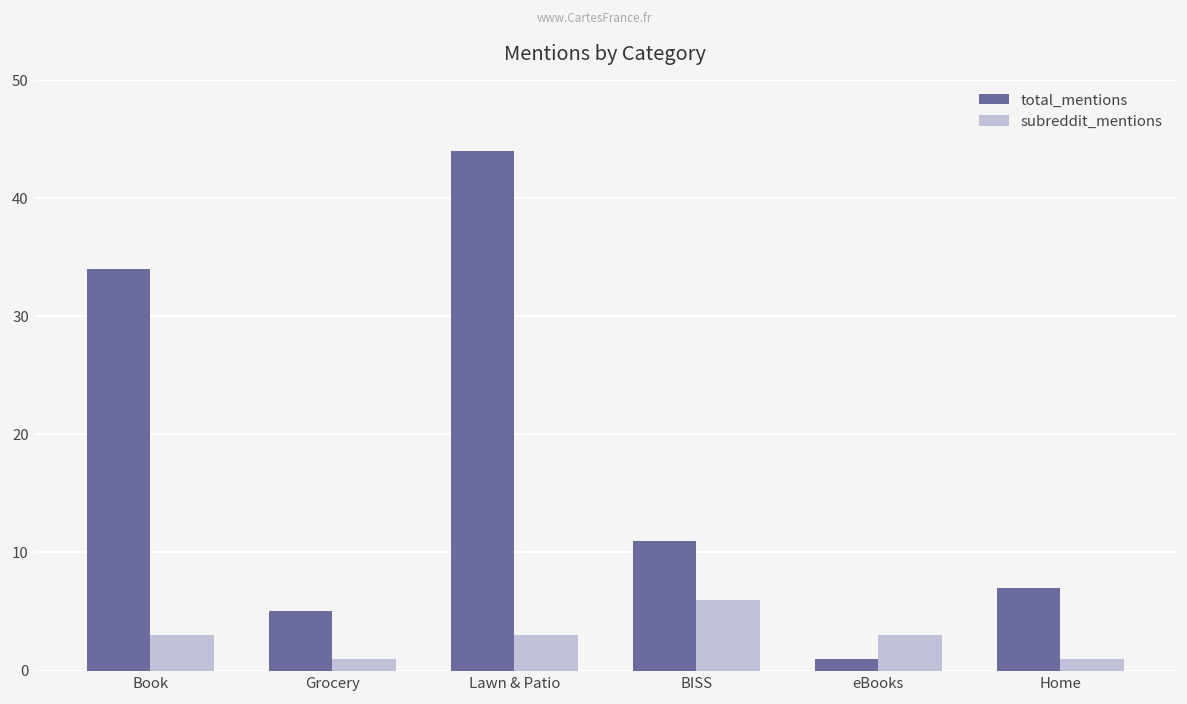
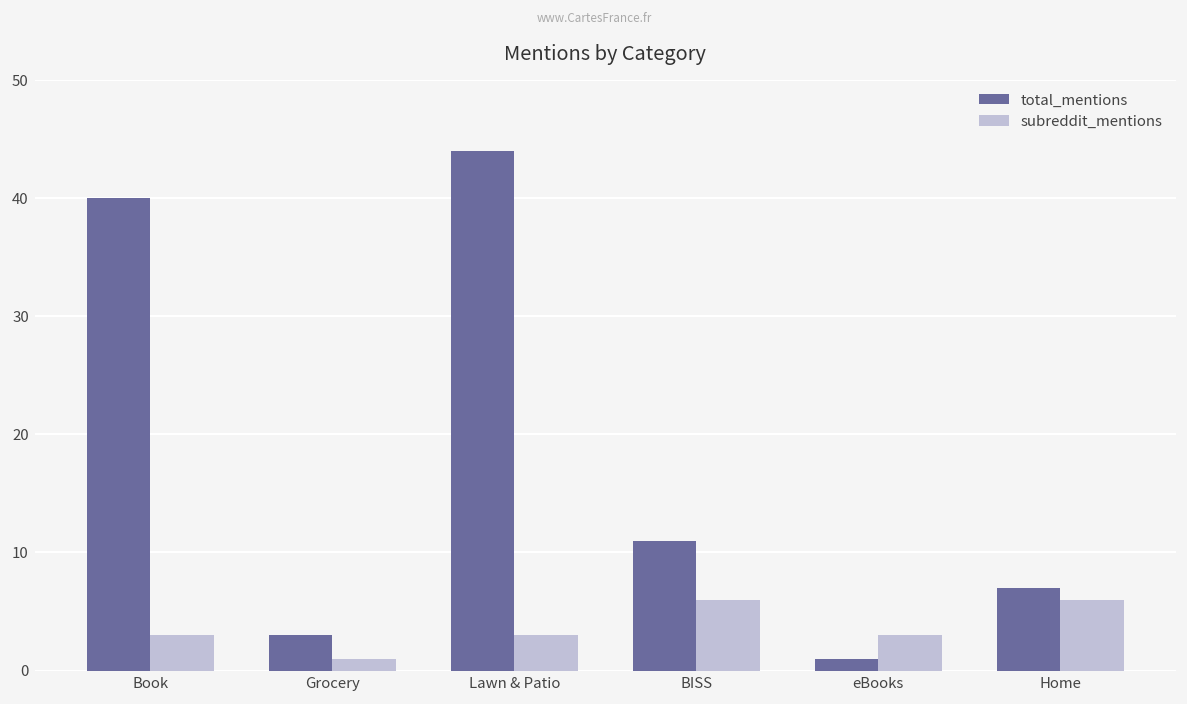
  {
    "total_mentions": {
-     "Book": 34,
-     "Grocery": 5,
+     "Book": 40,
+     "Grocery": 3,
      "Lawn & Patio": 44,
      "BISS": 11,
      "eBooks": 1,
      "Home": 7
    },
    "subreddit_mentions": {
      "Book": 3,
      "Grocery": 1,
      "Lawn & Patio": 3,
      "BISS": 6,
      "eBooks": 3,
-     "Home": 1
+     "Home": 6
    }
  }
